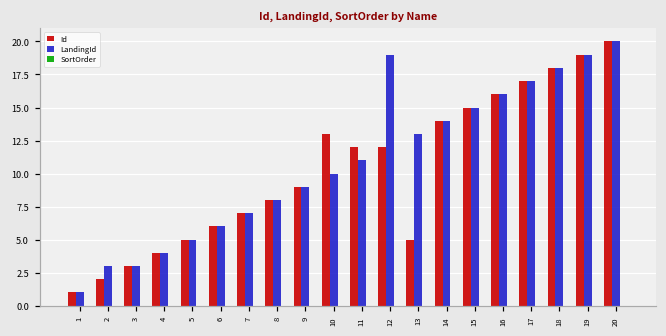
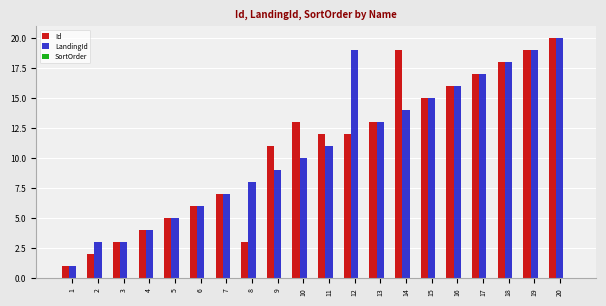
  {
    "Id": {
      "1": 1,
      "2": 2,
      "3": 3,
      "4": 4,
      "5": 5,
      "6": 6,
      "7": 7,
-     "8": 8,
-     "9": 9,
+     "8": 3,
+     "9": 11,
      "10": 13,
      "11": 12,
      "12": 12,
-     "13": 5,
-     "14": 14,
+     "13": 13,
+     "14": 19,
      "15": 15,
      "16": 16,
      "17": 17,
      "18": 18,
      "19": 19,
      "20": 20
    },
    "LandingId": {
      "1": 1,
      "2": 3,
      "3": 3,
      "4": 4,
      "5": 5,
      "6": 6,
      "7": 7,
      "8": 8,
      "9": 9,
      "10": 10,
      "11": 11,
      "12": 19,
      "13": 13,
      "14": 14,
      "15": 15,
      "16": 16,
      "17": 17,
      "18": 18,
      "19": 19,
      "20": 20
    },
    "SortOrder": {
      "1": 0,
      "2": 0,
      "3": 0,
      "4": 0,
      "5": 0,
      "6": 0,
      "7": 0,
      "8": 0,
      "9": 0,
      "10": 0,
      "11": 0,
      "12": 0,
      "13": 0,
      "14": 0,
      "15": 0,
      "16": 0,
      "17": 0,
      "18": 0,
      "19": 0,
      "20": 0
    }
  }
